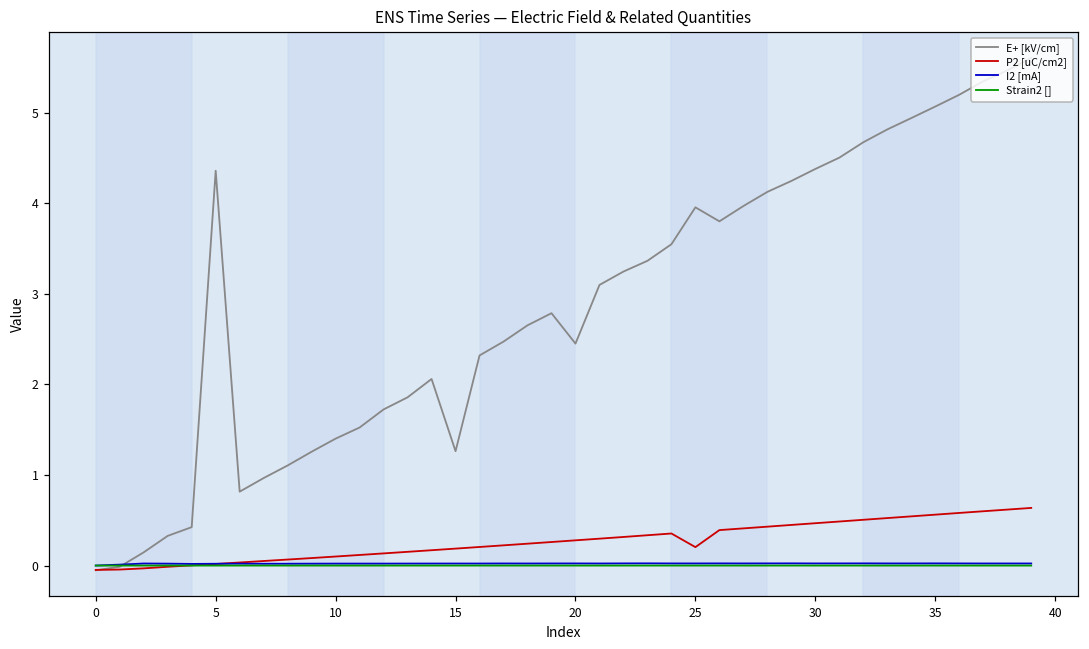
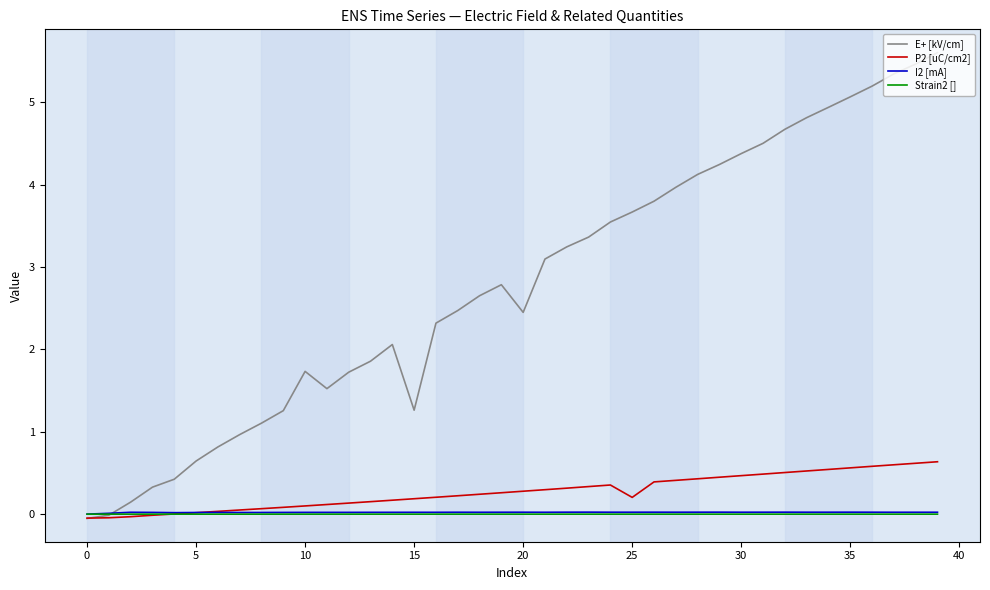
  {
    "E+ [kV/cm]": {
-     "5": 4.4,
-     "10": 1.4,
+     "5": 0.6,
+     "10": 1.7,
      "15": 1.3,
      "20": 2.5,
-     "25": 4.0,
+     "25": 3.7,
      "30": 4.4,
      "35": 5.1
    },
    "P2 [uC/cm2]": {
      "10": 0.1,
      "15": 0.2,
      "20": 0.3,
      "25": 0.2,
      "30": 0.5,
      "35": 0.6
    }
  }
